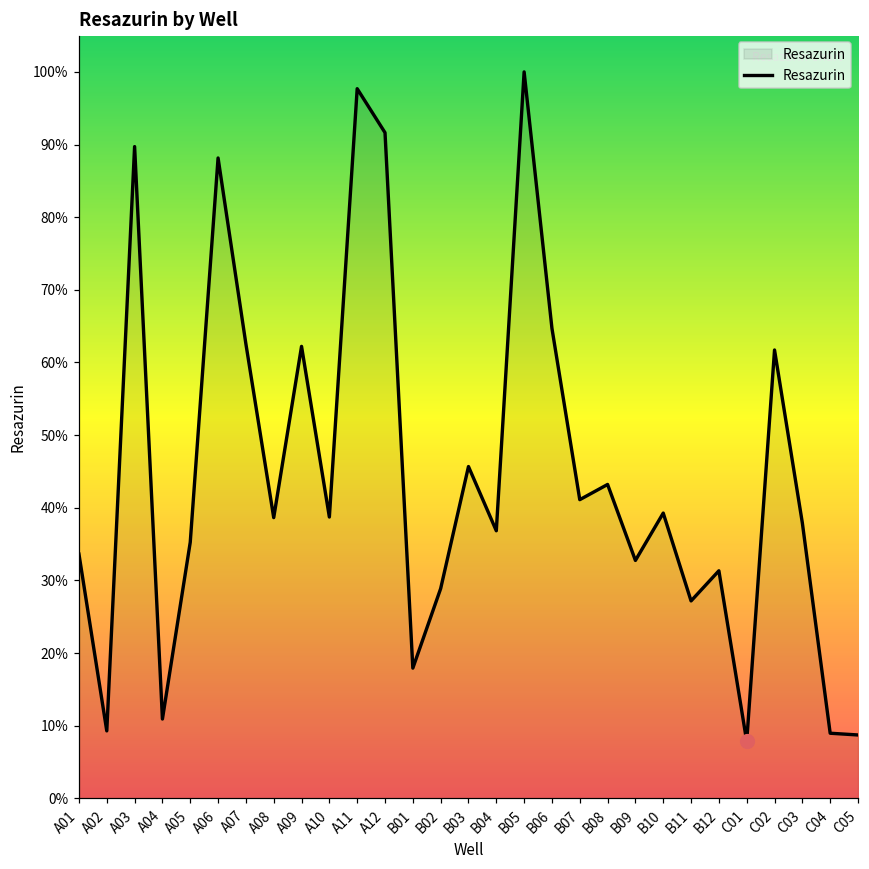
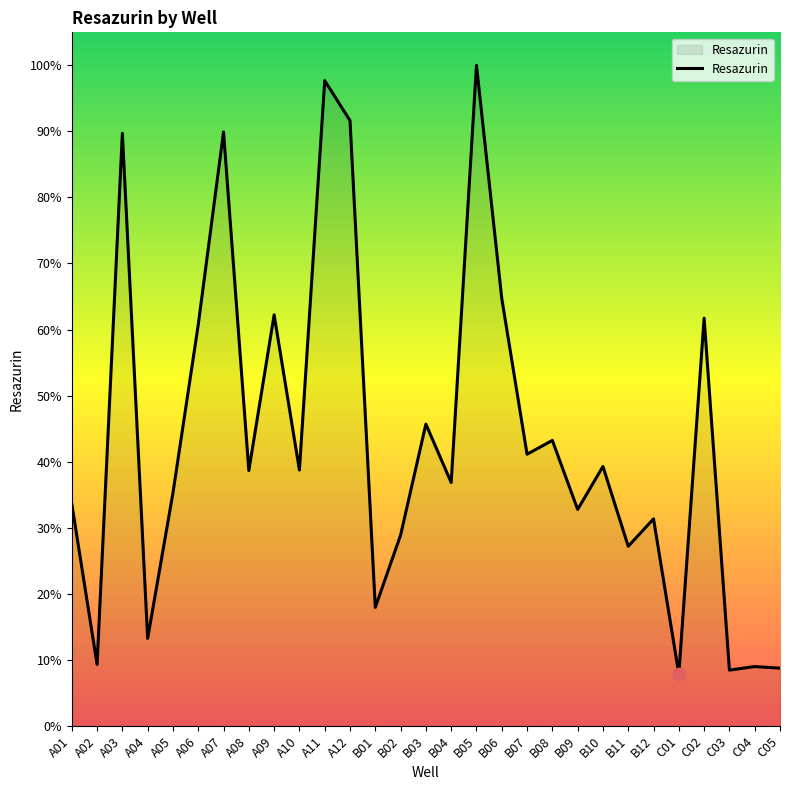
  {
    "Resazurin": {
      "A01": "34%",
      "A02": "9%",
      "A03": "90%",
-     "A04": "11%",
+     "A04": "13%",
      "A05": "35%",
-     "A06": "88%",
-     "A07": "63%",
+     "A06": "61%",
+     "A07": "90%",
      "A08": "39%",
      "A09": "62%",
      "A10": "39%",
      "A11": "98%",
      "A12": "92%",
      "B01": "18%",
      "B02": "29%",
      "B03": "46%",
      "B04": "37%",
      "B05": "100%",
      "B06": "65%",
      "B07": "41%",
      "B08": "43%",
      "B09": "33%",
      "B10": "39%",
      "B11": "27%",
      "B12": "31%",
      "C02": "62%",
-     "C03": "38%",
+     "C03": "8%",
      "C04": "9%",
      "C05": "9%"
    }
  }
